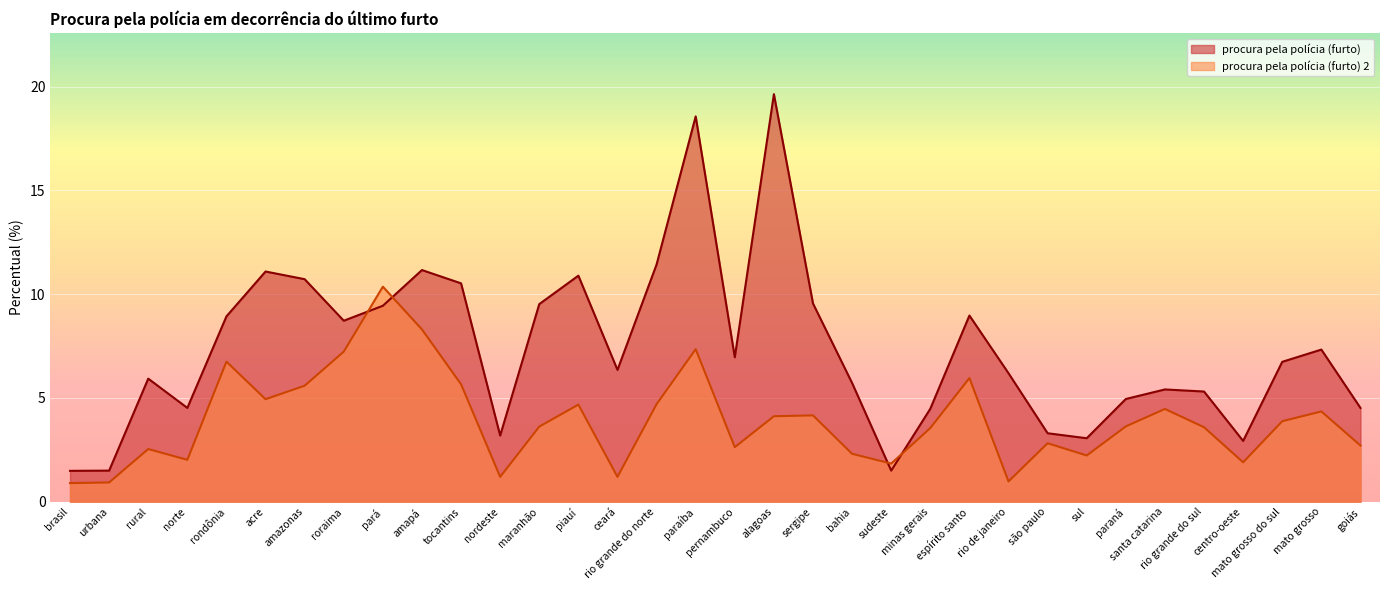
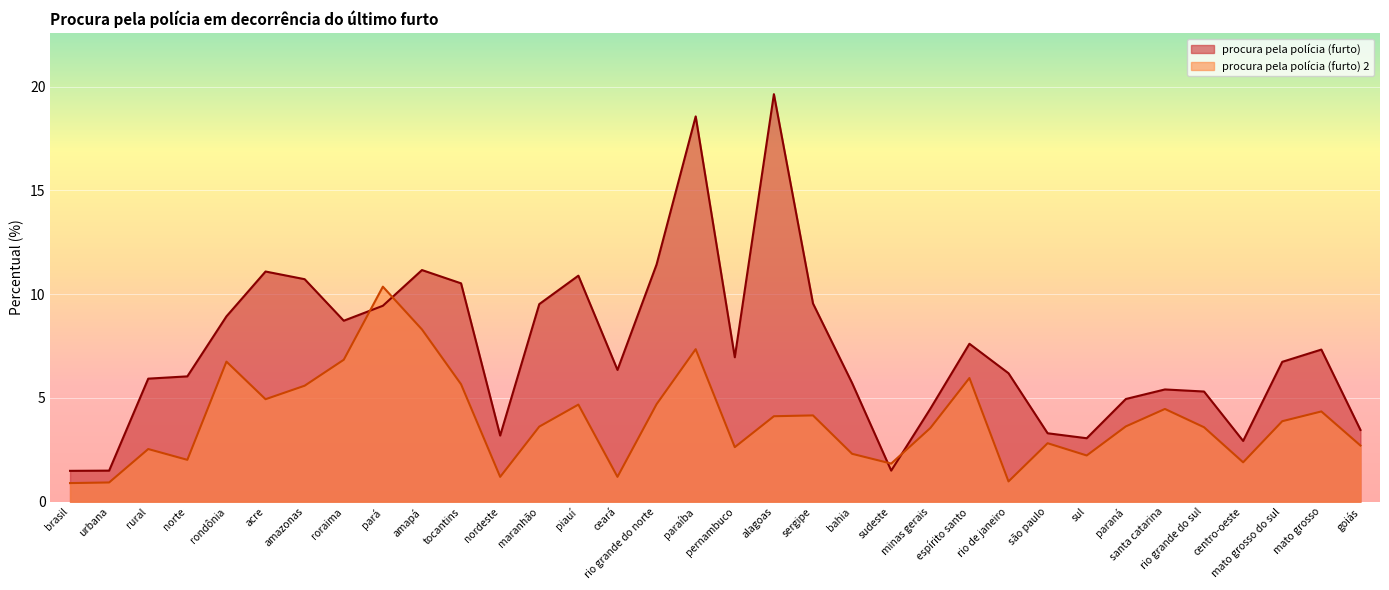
  {
    "procura pela polícia (furto)": {
      "brasil": 1.5,
      "urbana": 1.5,
      "rural": 5.9,
-     "norte": 4.5,
+     "norte": 6.0,
      "rondônia": 8.9,
      "acre": 11.1,
      "amazonas": 10.7,
      "roraima": 8.7,
      "pará": 9.4,
      "amapá": 11.2,
      "tocantins": 10.5,
      "nordeste": 3.2,
      "maranhão": 9.5,
      "piauí": 10.9,
      "ceará": 6.4,
      "rio grande do norte": 11.4,
      "paraíba": 18.6,
      "pernambuco": 7.0,
      "alagoas": 19.6,
      "sergipe": 9.6,
      "bahia": 5.7,
      "sudeste": 1.5,
      "minas gerais": 4.5,
-     "espírito santo": 9.0,
+     "espírito santo": 7.6,
      "rio de janeiro": 6.2,
      "são paulo": 3.3,
      "sul": 3.1,
      "paraná": 5.0,
      "santa catarina": 5.4,
      "rio grande do sul": 5.3,
      "centro-oeste": 2.9,
      "mato grosso do sul": 6.7,
      "mato grosso": 7.3,
-     "goiás": 4.5
+     "goiás": 3.5
    },
    "procura pela polícia (furto) 2": {
      "brasil": 0.9,
      "urbana": 0.9,
      "rural": 2.5,
      "norte": 2.0,
      "rondônia": 6.8,
      "acre": 4.9,
      "amazonas": 5.6,
-     "roraima": 7.2,
+     "roraima": 6.8,
      "pará": 10.4,
      "amapá": 8.3,
      "tocantins": 5.7,
      "nordeste": 1.2,
      "maranhão": 3.6,
      "piauí": 4.7,
      "ceará": 1.2,
      "rio grande do norte": 4.7,
      "paraíba": 7.4,
      "pernambuco": 2.6,
      "alagoas": 4.1,
      "sergipe": 4.2,
      "bahia": 2.3,
      "sudeste": 1.8,
      "minas gerais": 3.6,
      "espírito santo": 6.0,
      "rio de janeiro": 1.0,
      "são paulo": 2.8,
      "sul": 2.2,
      "paraná": 3.6,
      "santa catarina": 4.5,
      "rio grande do sul": 3.6,
      "centro-oeste": 1.9,
      "mato grosso do sul": 3.9,
      "mato grosso": 4.4,
      "goiás": 2.7
    }
  }
